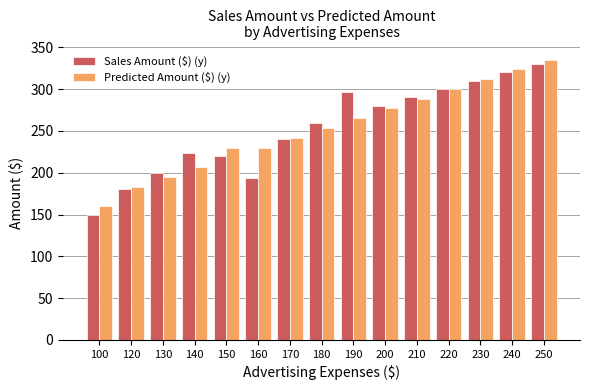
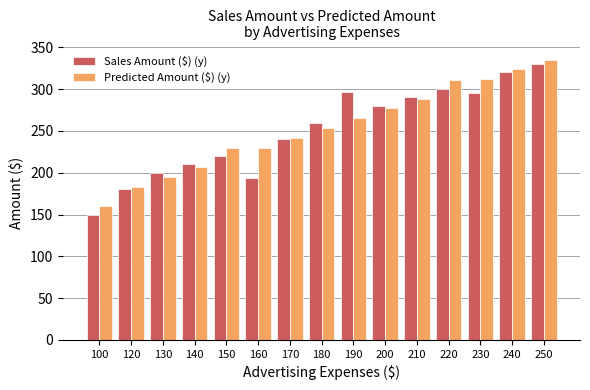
  {
    "Sales Amount ($) (y)": {
      "100": 150,
      "120": 180,
      "130": 200,
-     "140": 220,
+     "140": 210,
      "150": 220,
      "160": 190,
      "170": 240,
      "180": 260,
      "190": 300,
      "200": 280,
      "210": 290,
      "220": 300,
-     "230": 310,
+     "230": 300,
      "240": 320,
      "250": 330
    },
    "Predicted Amount ($) (y)": {
      "100": 160,
      "120": 180,
      "130": 190,
      "140": 210,
      "150": 230,
      "160": 230,
      "170": 240,
      "180": 250,
      "190": 270,
      "200": 280,
      "210": 290,
-     "220": 300,
+     "220": 310,
      "230": 310,
      "240": 320,
      "250": 340
    }
  }
